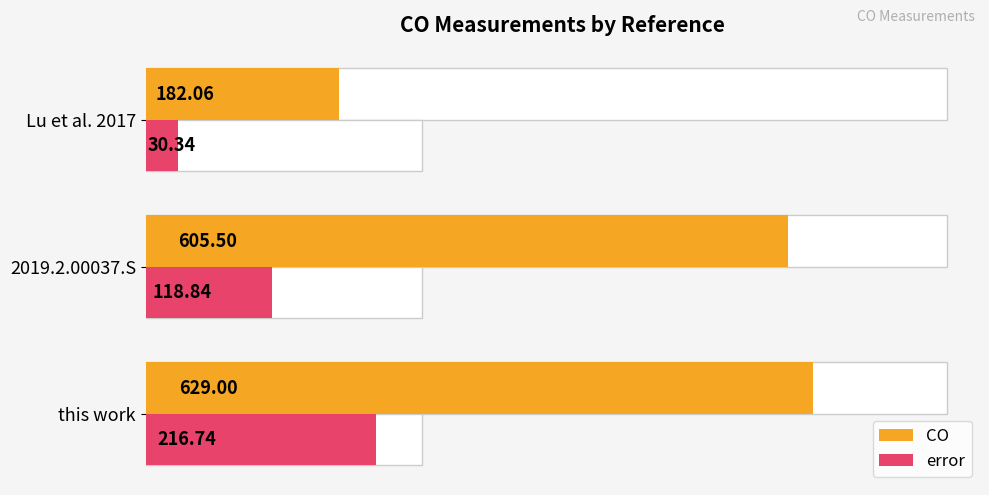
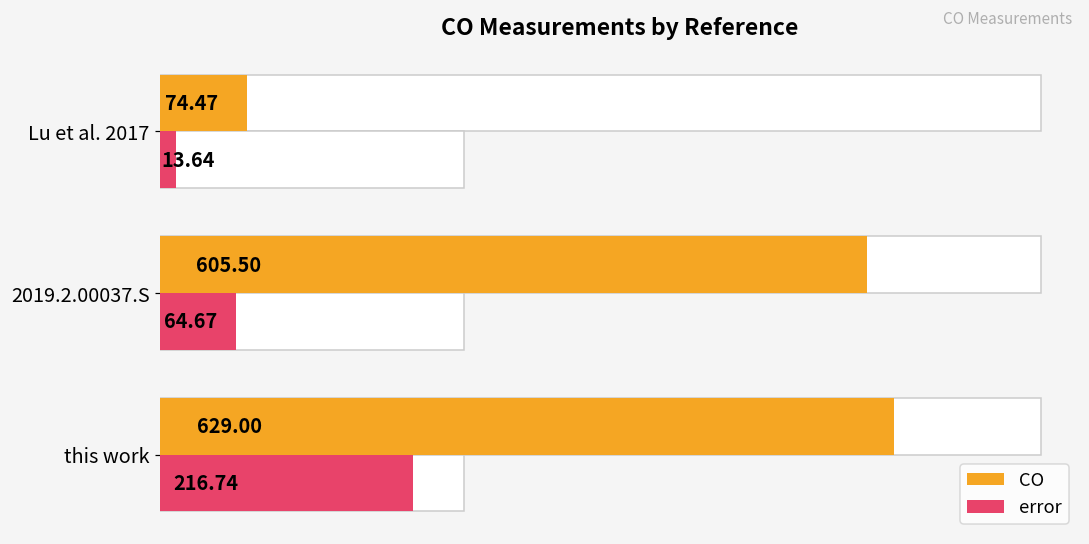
  {
    "CO": {
-     "Lu et al. 2017": 182.06
+     "Lu et al. 2017": 74.47
    },
    "error": {
-     "Lu et al. 2017": 30.34,
-     "2019.2.00037.S": 118.84
+     "Lu et al. 2017": 13.64,
+     "2019.2.00037.S": 64.67
    }
  }
